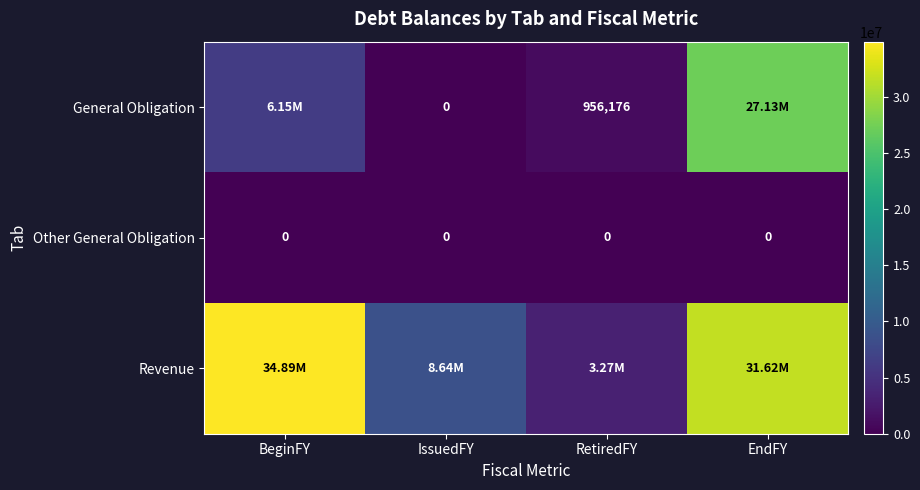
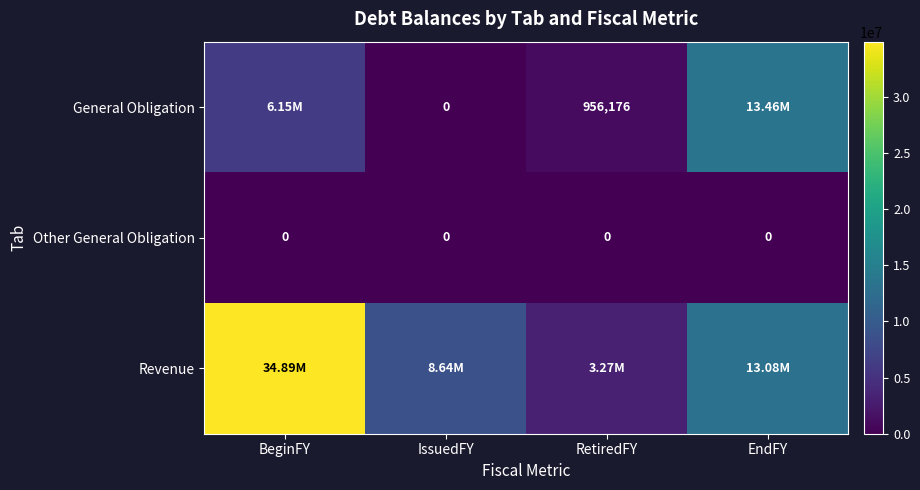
  {
    "General Obligation": {
      "BeginFY": "6.15M",
      "IssuedFY": "0",
      "RetiredFY": "956,176",
-     "EndFY": "27.13M"
+     "EndFY": "13.46M"
    },
    "Other General Obligation": {
      "BeginFY": "0",
      "IssuedFY": "0",
      "RetiredFY": "0",
      "EndFY": "0"
    },
    "Revenue": {
      "BeginFY": "34.89M",
      "IssuedFY": "8.64M",
      "RetiredFY": "3.27M",
-     "EndFY": "31.62M"
+     "EndFY": "13.08M"
    }
  }
